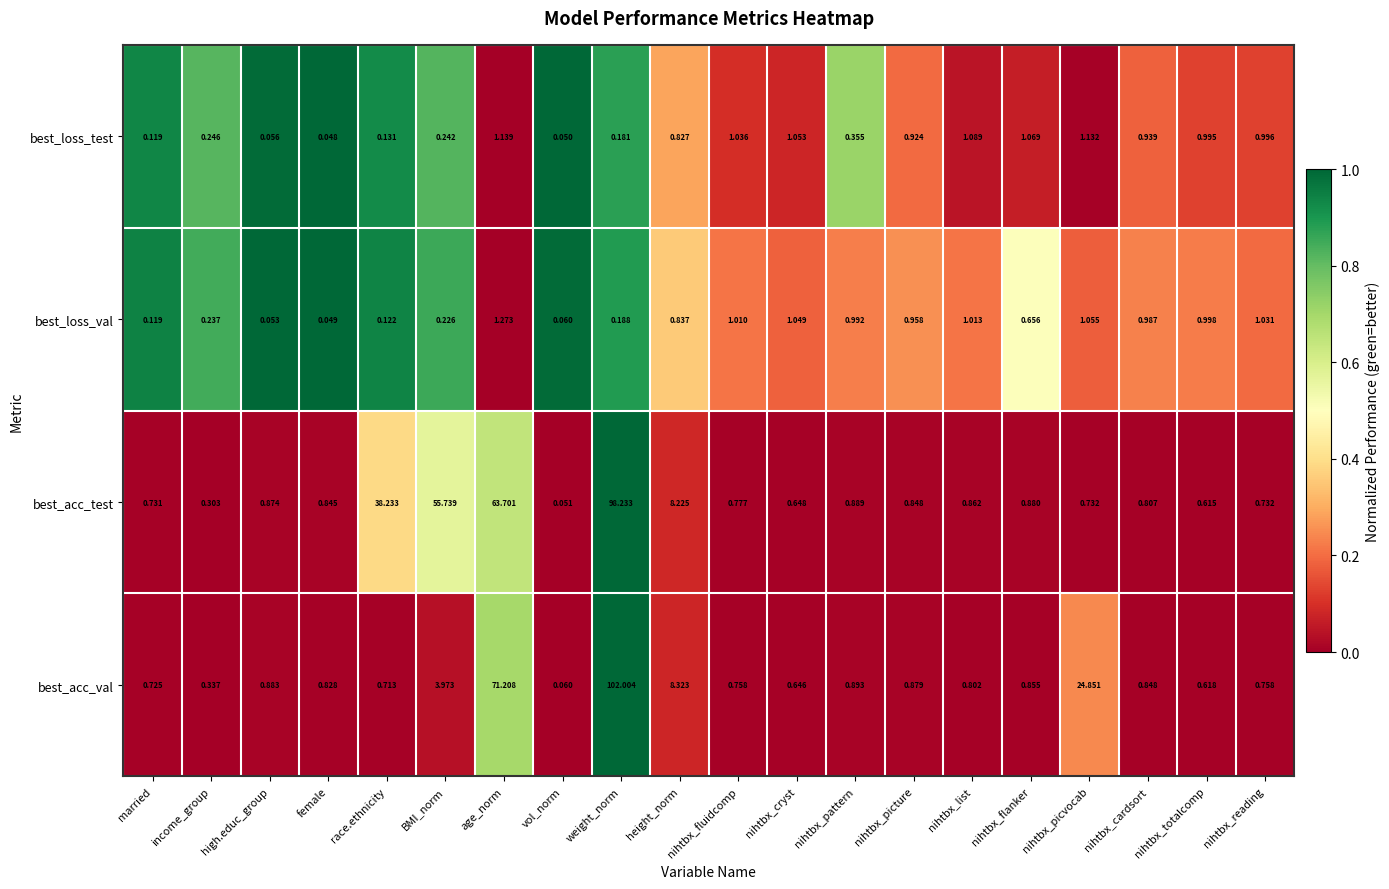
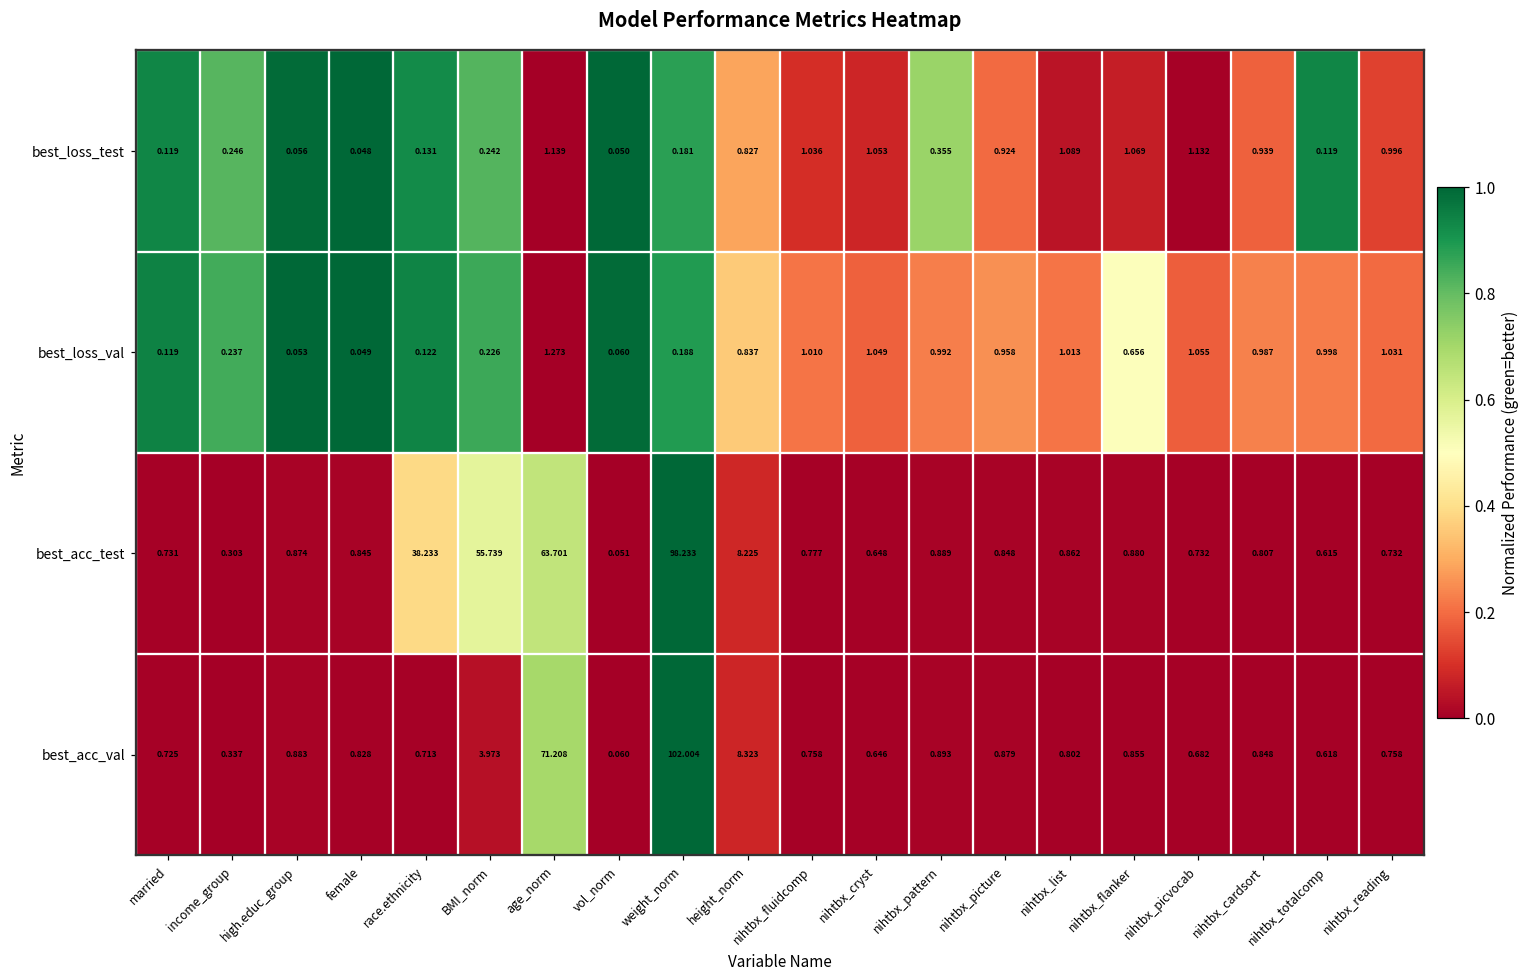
  {
    "best_loss_test": {
      "married": 0.119,
      "income_group": 0.246,
      "high.educ_group": 0.056,
      "female": 0.048,
      "race.ethnicity": 0.131,
      "BMI_norm": 0.242,
      "age_norm": 1.139,
      "vol_norm": 0.050,
      "weight_norm": 0.181,
      "height_norm": 0.827,
      "nihtbx_fluidcomp": 1.036,
      "nihtbx_cryst": 1.053,
      "nihtbx_pattern": 0.355,
      "nihtbx_picture": 0.924,
      "nihtbx_list": 1.089,
      "nihtbx_flanker": 1.069,
      "nihtbx_picvocab": 1.132,
      "nihtbx_cardsort": 0.939,
-     "nihtbx_totalcomp": 0.995,
+     "nihtbx_totalcomp": 0.119,
      "nihtbx_reading": 0.996
    },
    "best_loss_val": {
      "married": 0.119,
      "income_group": 0.237,
      "high.educ_group": 0.053,
      "female": 0.049,
      "race.ethnicity": 0.122,
      "BMI_norm": 0.226,
      "age_norm": 1.273,
      "vol_norm": 0.060,
      "weight_norm": 0.188,
      "height_norm": 0.837,
      "nihtbx_fluidcomp": 1.010,
      "nihtbx_cryst": 1.049,
      "nihtbx_pattern": 0.992,
      "nihtbx_picture": 0.958,
      "nihtbx_list": 1.013,
      "nihtbx_flanker": 0.656,
      "nihtbx_picvocab": 1.055,
      "nihtbx_cardsort": 0.987,
      "nihtbx_totalcomp": 0.998,
      "nihtbx_reading": 1.031
    },
    "best_acc_test": {
      "married": 0.731,
      "income_group": 0.303,
      "high.educ_group": 0.874,
      "female": 0.845,
      "race.ethnicity": 38.233,
      "BMI_norm": 55.739,
      "age_norm": 63.701,
      "vol_norm": 0.051,
      "weight_norm": 98.233,
      "height_norm": 8.225,
      "nihtbx_fluidcomp": 0.777,
      "nihtbx_cryst": 0.648,
      "nihtbx_pattern": 0.889,
      "nihtbx_picture": 0.848,
      "nihtbx_list": 0.862,
      "nihtbx_flanker": 0.880,
      "nihtbx_picvocab": 0.732,
      "nihtbx_cardsort": 0.807,
      "nihtbx_totalcomp": 0.615,
      "nihtbx_reading": 0.732
    },
    "best_acc_val": {
      "married": 0.725,
      "income_group": 0.337,
      "high.educ_group": 0.883,
      "female": 0.828,
      "race.ethnicity": 0.713,
      "BMI_norm": 3.973,
      "age_norm": 71.208,
      "vol_norm": 0.060,
      "weight_norm": 102.004,
      "height_norm": 8.323,
      "nihtbx_fluidcomp": 0.758,
      "nihtbx_cryst": 0.646,
      "nihtbx_pattern": 0.893,
      "nihtbx_picture": 0.879,
      "nihtbx_list": 0.802,
      "nihtbx_flanker": 0.855,
-     "nihtbx_picvocab": 24.851,
+     "nihtbx_picvocab": 0.682,
      "nihtbx_cardsort": 0.848,
      "nihtbx_totalcomp": 0.618,
      "nihtbx_reading": 0.758
    }
  }
